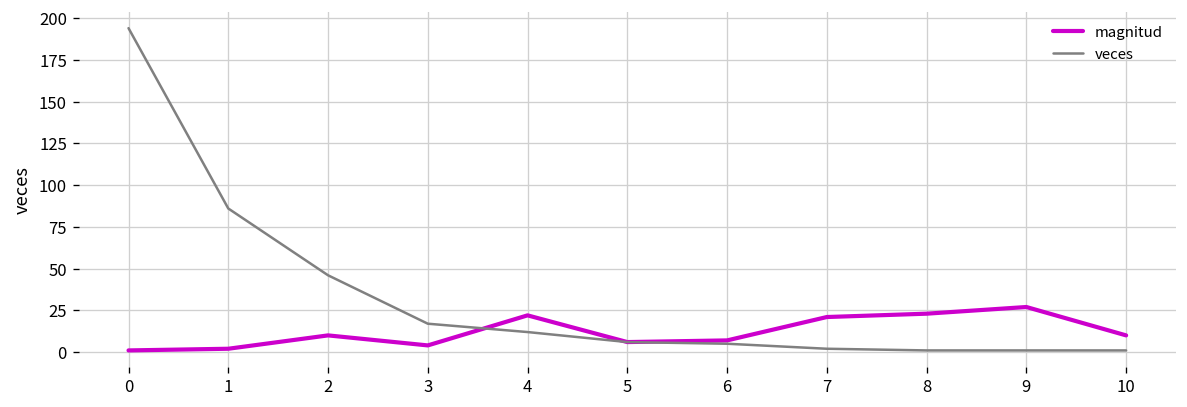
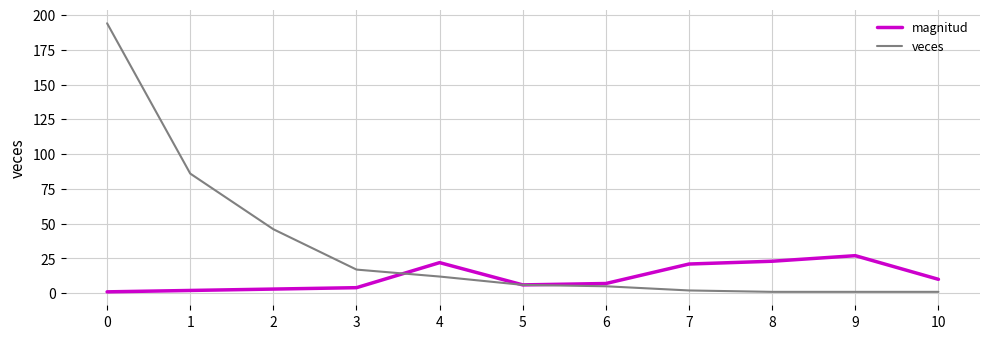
  {
    "magnitud": {
      "0": 1,
      "1": 2,
-     "2": 10,
+     "2": 3,
      "3": 4,
      "4": 22,
      "6": 7,
      "7": 21,
      "8": 23,
      "9": 27,
      "10": 10
    },
    "veces": {
      "0": 194,
      "1": 86,
      "2": 46,
      "3": 17,
      "4": 12,
      "6": 5,
      "7": 2,
      "8": 1,
      "9": 1,
      "10": 1
    }
  }
